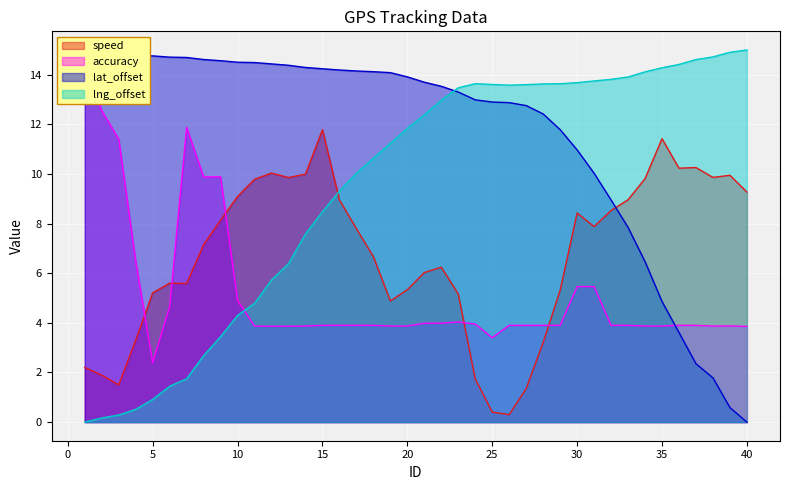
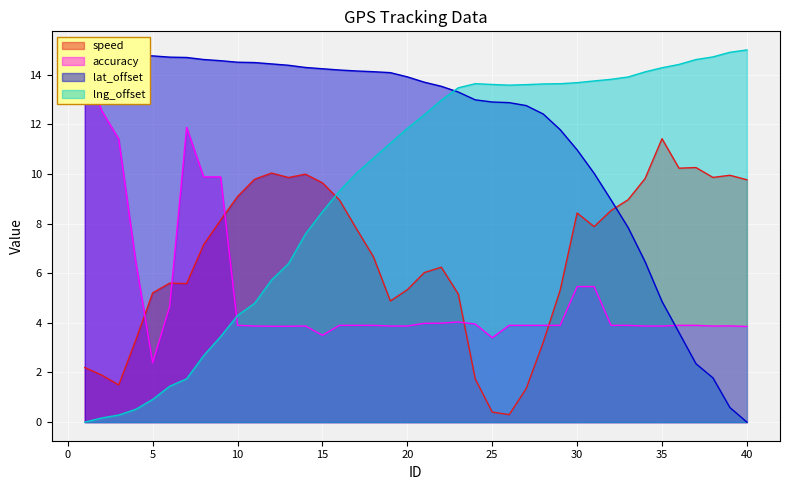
  {
    "speed": {
      "5": 5.2,
      "10": 9.1,
-     "15": 11.8,
+     "15": 9.6,
      "20": 5.3,
      "25": 0.4,
      "30": 8.4,
      "35": 11.4,
-     "40": 9.3
+     "40": 9.8
    },
    "accuracy": {
      "5": 2.4,
-     "10": 4.9,
-     "15": 3.9,
+     "10": 3.9,
+     "15": 3.5,
      "20": 3.9,
      "25": 3.4,
      "30": 5.5,
      "35": 3.9,
      "40": 3.9
    },
    "lat_offset": {
      "5": 14.8,
      "10": 14.5,
      "15": 14.2,
      "20": 13.9,
      "25": 12.9,
      "30": 11.0,
      "35": 4.9,
      "40": 0.0
    },
    "lng_offset": {
      "5": 0.9,
      "10": 4.3,
      "15": 8.5,
      "20": 11.8,
      "25": 13.6,
      "30": 13.7,
      "35": 14.3,
      "40": 15.0
    }
  }
